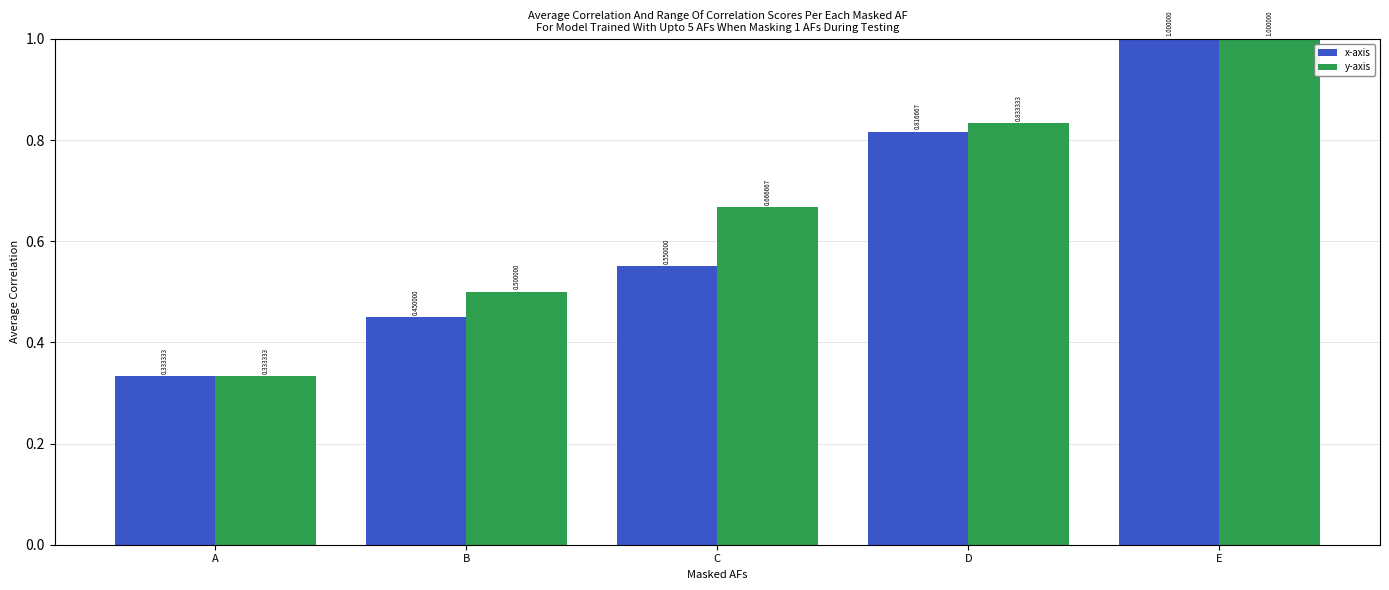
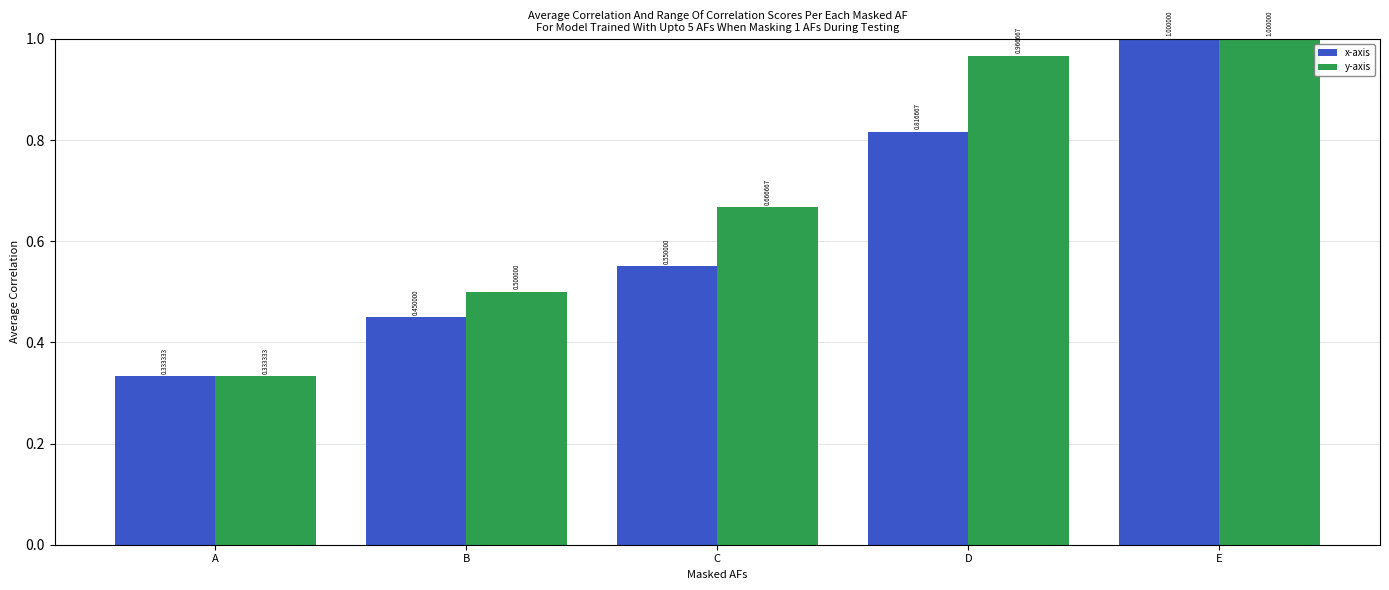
  {
    "x-axis": {
      "A": 0.333333,
      "B": 0.450000,
      "C": 0.550000,
      "D": 0.816667,
      "E": 1.000000
    },
    "y-axis": {
      "A": 0.333333,
      "B": 0.500000,
      "C": 0.666667,
-     "D": 0.833333,
+     "D": 0.966667,
      "E": 1.000000
    }
  }
